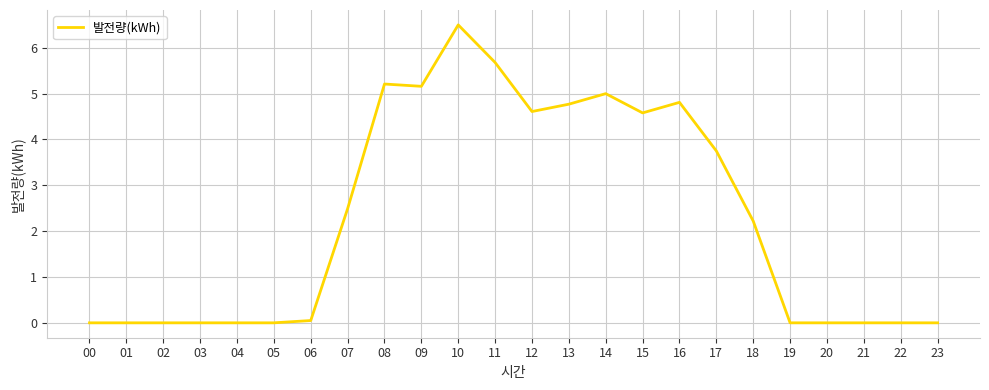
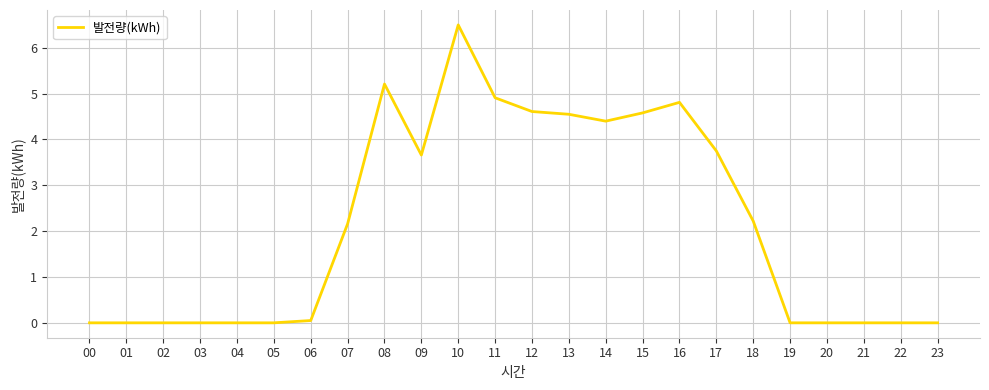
  {
    "00": 0.0,
    "01": 0.0,
    "02": 0.0,
    "03": 0.0,
    "04": 0.0,
    "05": 0.0,
    "06": 0.1,
-   "07": 2.5,
+   "07": 2.2,
    "08": 5.2,
-   "09": 5.2,
+   "09": 3.7,
    "10": 6.5,
-   "11": 5.7,
+   "11": 4.9,
    "12": 4.6,
-   "13": 4.8,
-   "14": 5.0,
+   "13": 4.6,
+   "14": 4.4,
    "15": 4.6,
    "16": 4.8,
    "17": 3.8,
    "18": 2.2,
    "19": 0.0,
    "20": 0.0,
    "21": 0.0,
    "22": 0.0,
    "23": 0.0
  }
